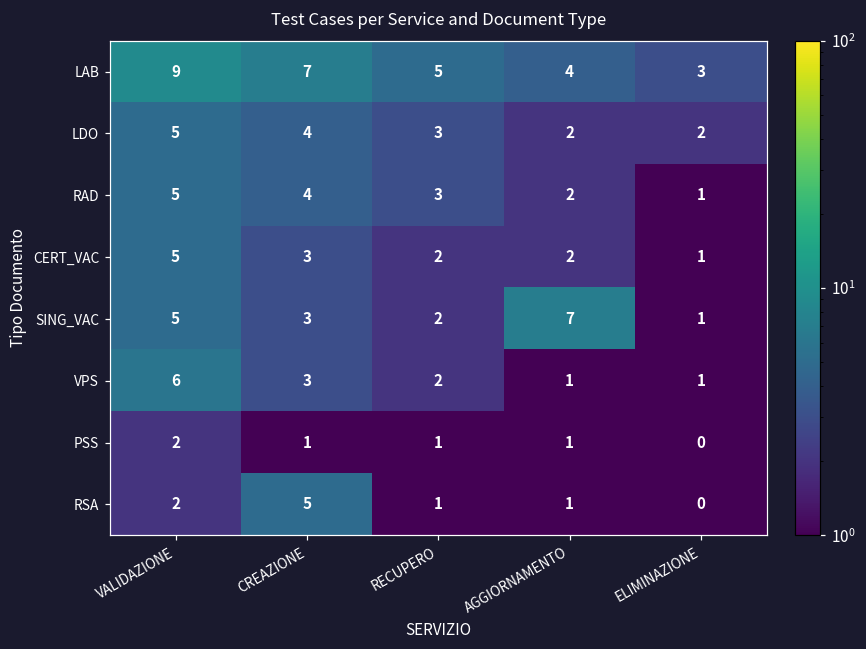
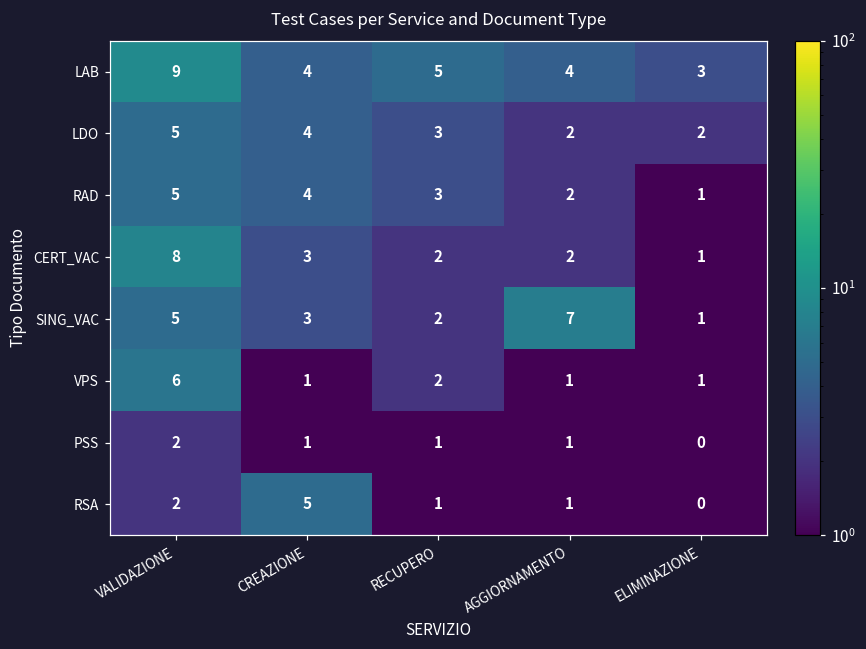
  {
    "LAB": {
      "VALIDAZIONE": 9,
-     "CREAZIONE": 7,
+     "CREAZIONE": 4,
      "RECUPERO": 5,
      "AGGIORNAMENTO": 4,
      "ELIMINAZIONE": 3
    },
    "LDO": {
      "VALIDAZIONE": 5,
      "CREAZIONE": 4,
      "RECUPERO": 3,
      "AGGIORNAMENTO": 2,
      "ELIMINAZIONE": 2
    },
    "RAD": {
      "VALIDAZIONE": 5,
      "CREAZIONE": 4,
      "RECUPERO": 3,
      "AGGIORNAMENTO": 2,
      "ELIMINAZIONE": 1
    },
    "CERT_VAC": {
-     "VALIDAZIONE": 5,
+     "VALIDAZIONE": 8,
      "CREAZIONE": 3,
      "RECUPERO": 2,
      "AGGIORNAMENTO": 2,
      "ELIMINAZIONE": 1
    },
    "SING_VAC": {
      "VALIDAZIONE": 5,
      "CREAZIONE": 3,
      "RECUPERO": 2,
      "AGGIORNAMENTO": 7,
      "ELIMINAZIONE": 1
    },
    "VPS": {
      "VALIDAZIONE": 6,
-     "CREAZIONE": 3,
+     "CREAZIONE": 1,
      "RECUPERO": 2,
      "AGGIORNAMENTO": 1,
      "ELIMINAZIONE": 1
    },
    "PSS": {
      "VALIDAZIONE": 2,
      "CREAZIONE": 1,
      "RECUPERO": 1,
      "AGGIORNAMENTO": 1,
      "ELIMINAZIONE": 0
    },
    "RSA": {
      "VALIDAZIONE": 2,
      "CREAZIONE": 5,
      "RECUPERO": 1,
      "AGGIORNAMENTO": 1,
      "ELIMINAZIONE": 0
    }
  }
